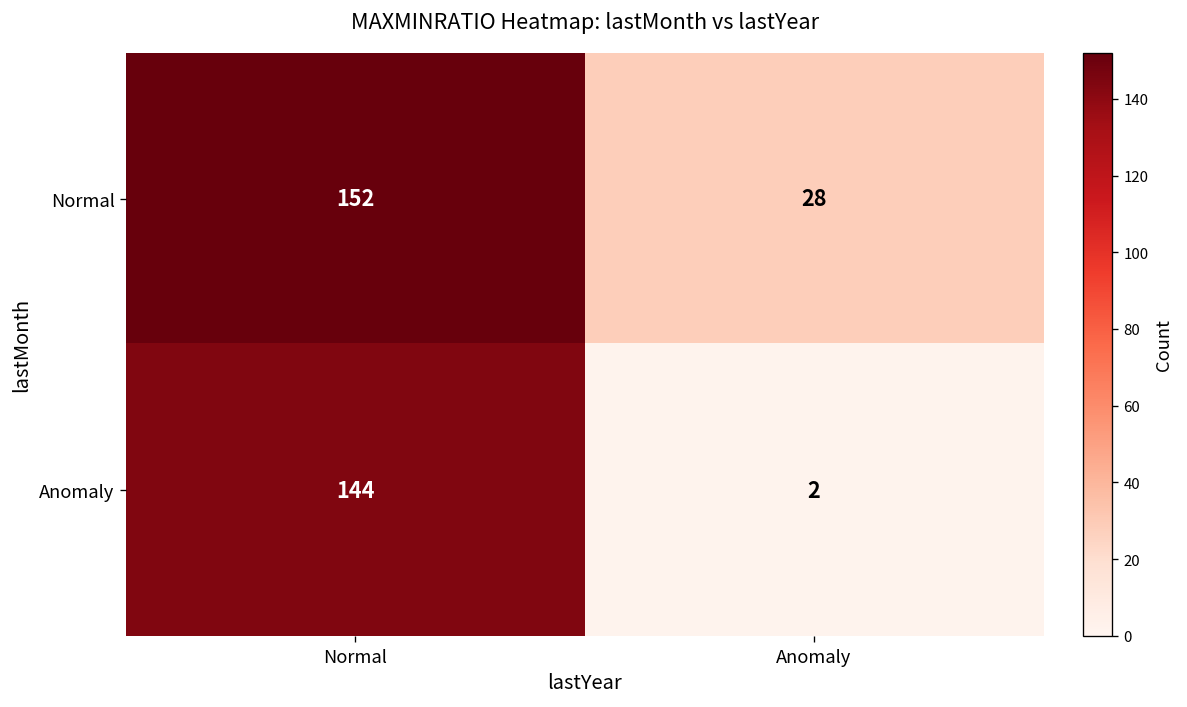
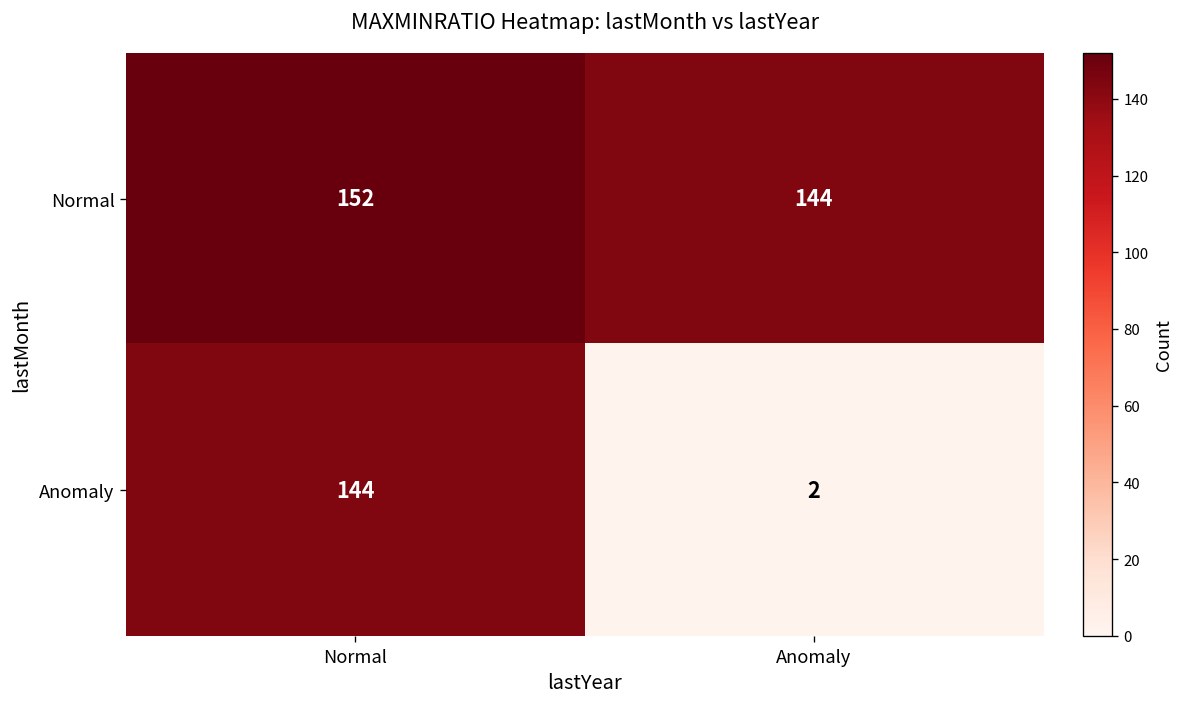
  {
    "Normal": {
      "Normal": 152,
-     "Anomaly": 28
+     "Anomaly": 144
    },
    "Anomaly": {
      "Normal": 144,
      "Anomaly": 2
    }
  }
